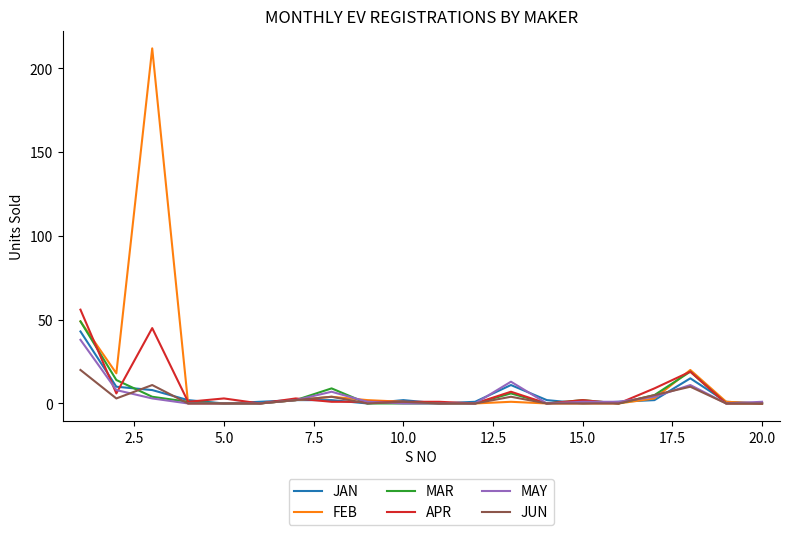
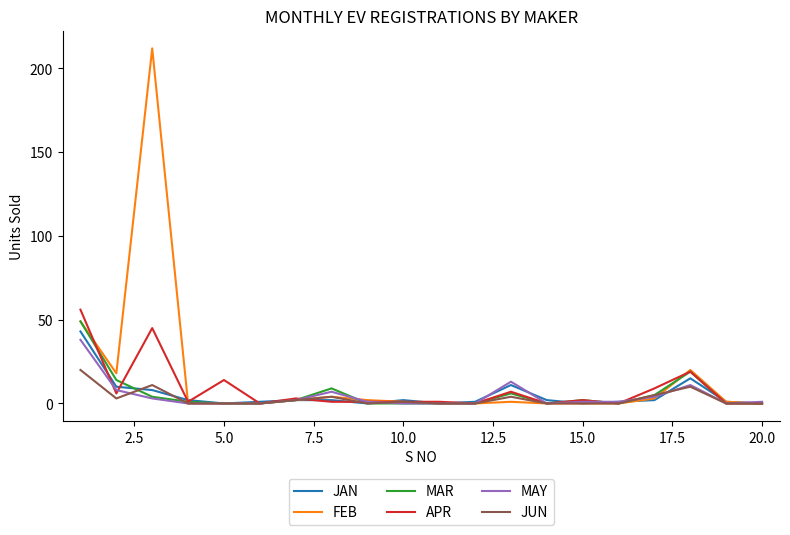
  {
    "APR": {
-     "5.0": 3
+     "5.0": 14
    }
  }
